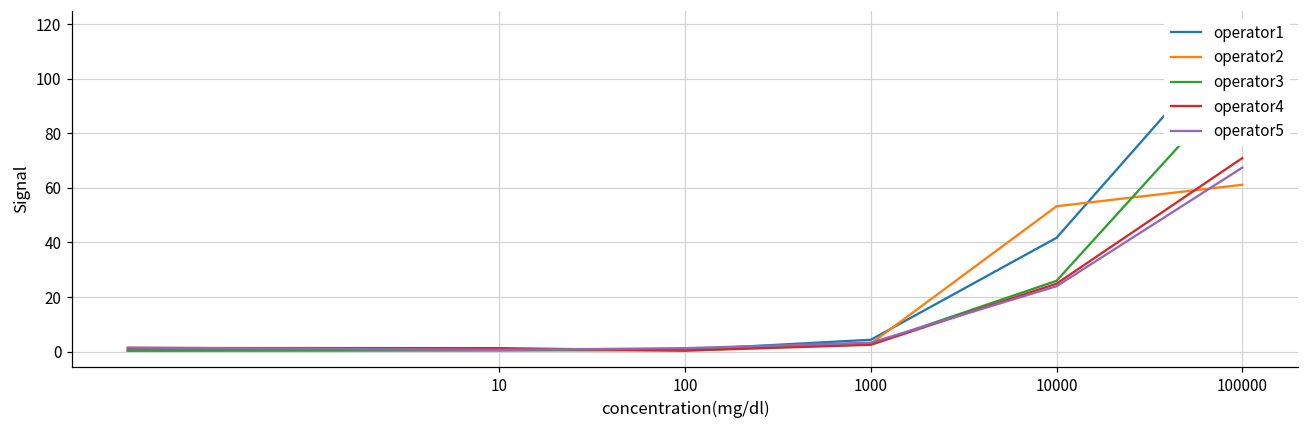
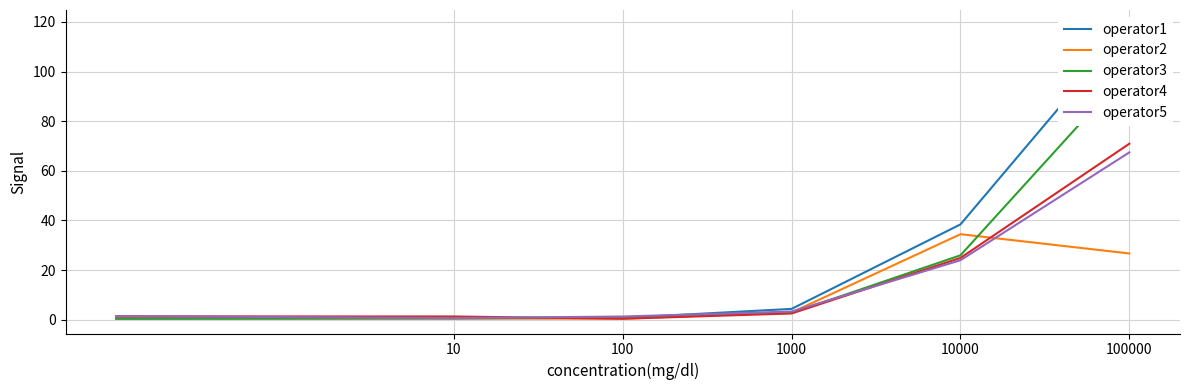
  {
    "operator1": {
      "1000": 4,
-     "10000": 42
+     "10000": 38
    },
    "operator2": {
-     "10000": 53,
-     "100000": 61
+     "10000": 34,
+     "100000": 27
    },
    "operator3": {
      "10000": 26
    },
    "operator4": {
      "100000": 71
    },
    "operator5": {
      "100000": 67
    }
  }
